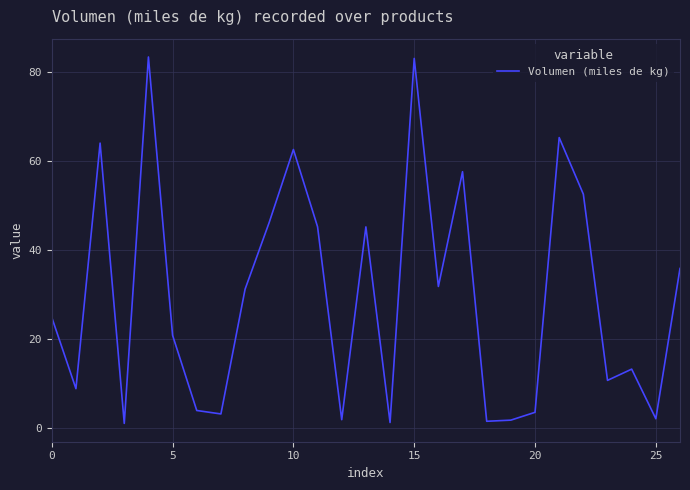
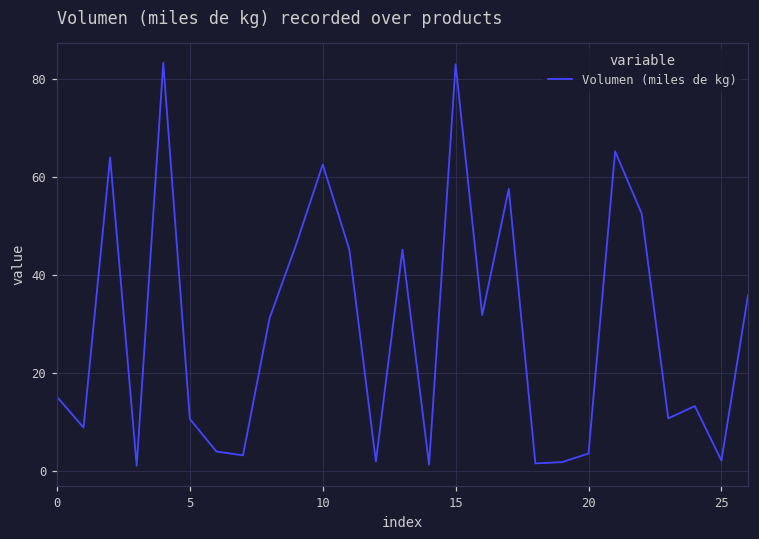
  {
-   "0": 25,
-   "5": 21,
+   "0": 15,
+   "5": 11,
    "10": 63,
    "15": 83,
    "20": 4,
    "25": 2
  }
